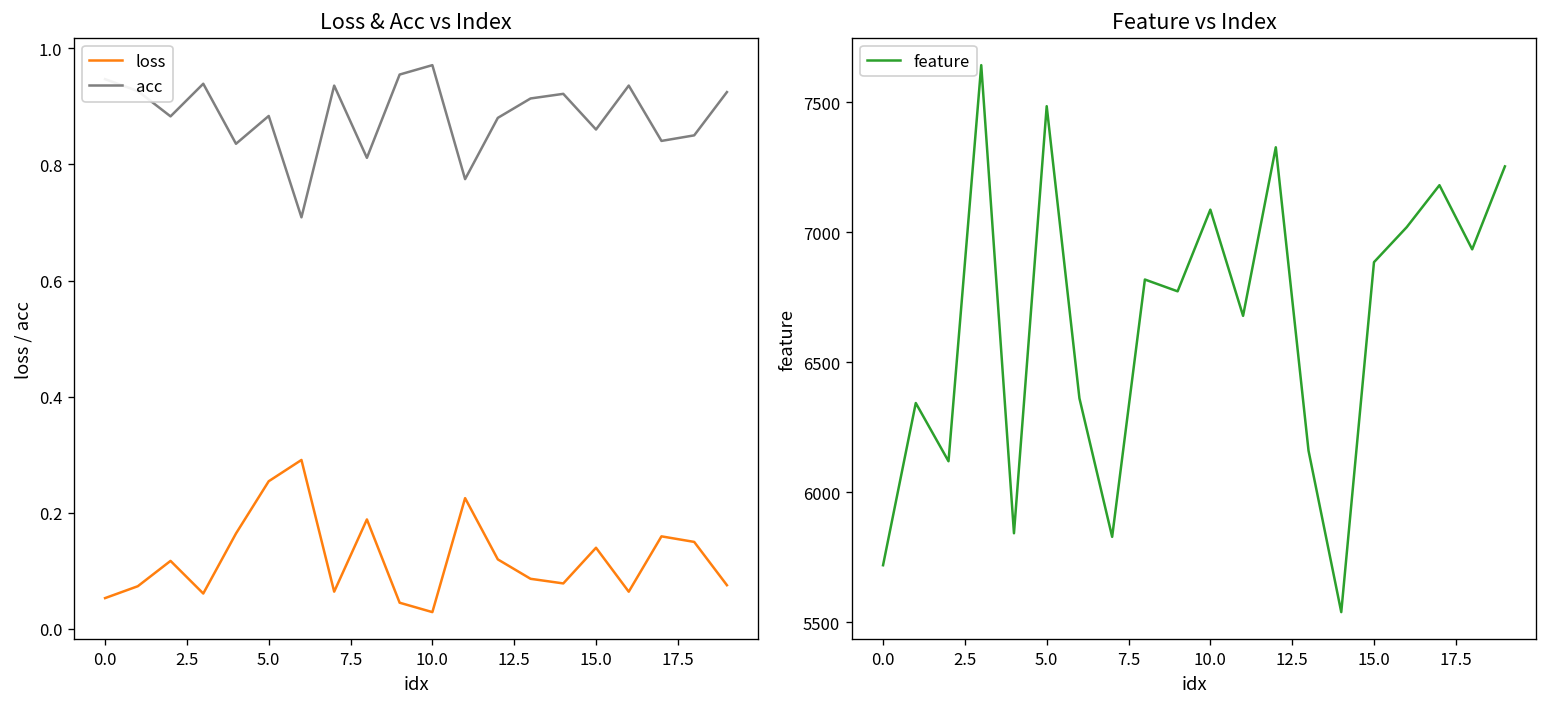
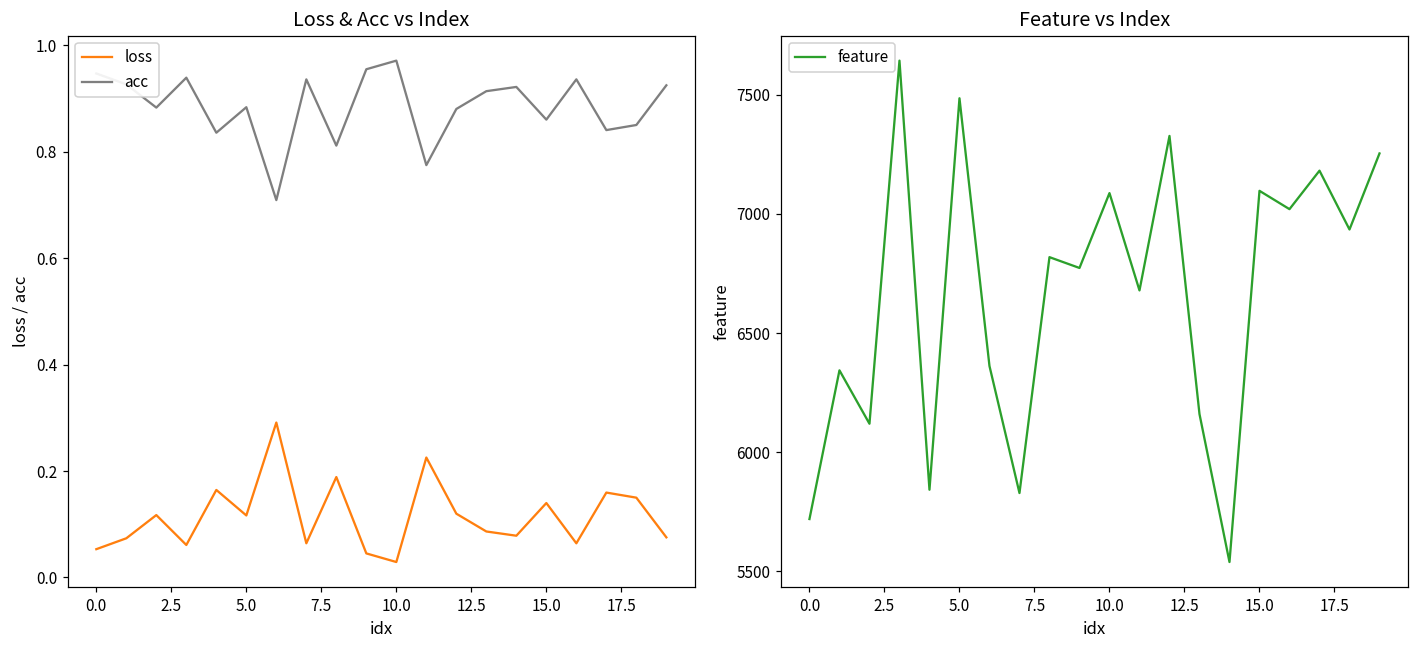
  {
    "Loss & Acc vs Index": {
      "loss": {
        "0.0": 0.05,
-       "5.0": 0.25,
+       "5.0": 0.12,
        "10.0": 0.03,
        "15.0": 0.14
      },
      "acc": {
        "5.0": 0.88,
        "10.0": 0.97,
        "15.0": 0.86
      }
    },
    "Feature vs Index": {
      "0.0": 5720,
      "5.0": 7490,
      "10.0": 7090,
-     "15.0": 6890
+     "15.0": 7100
    }
  }
